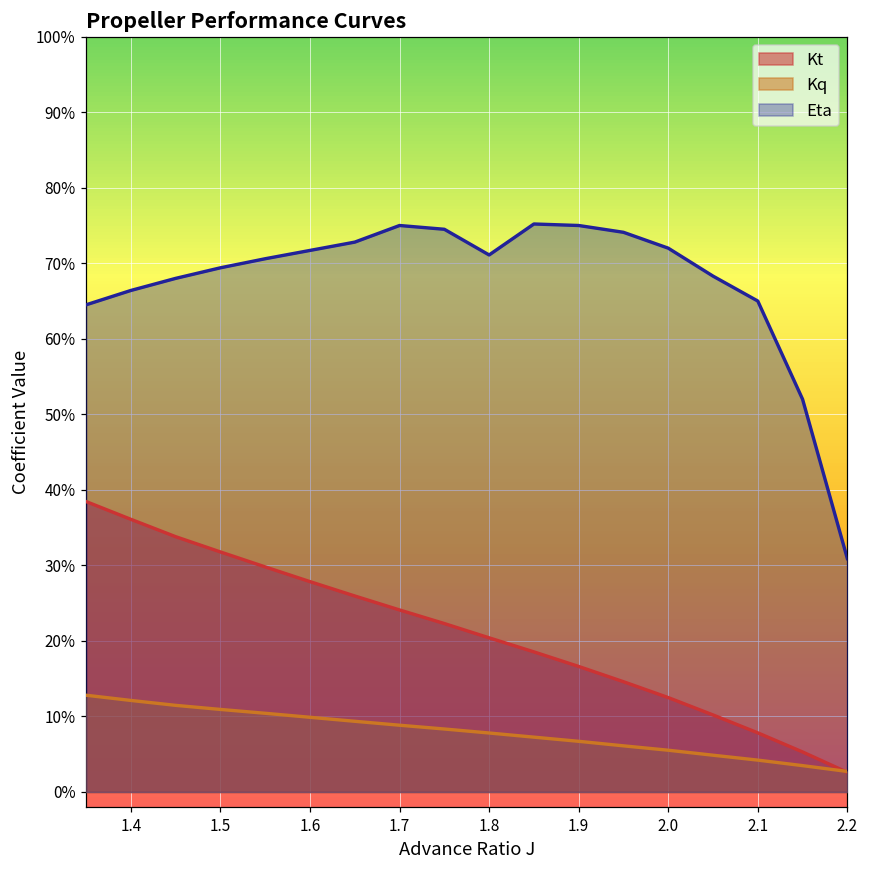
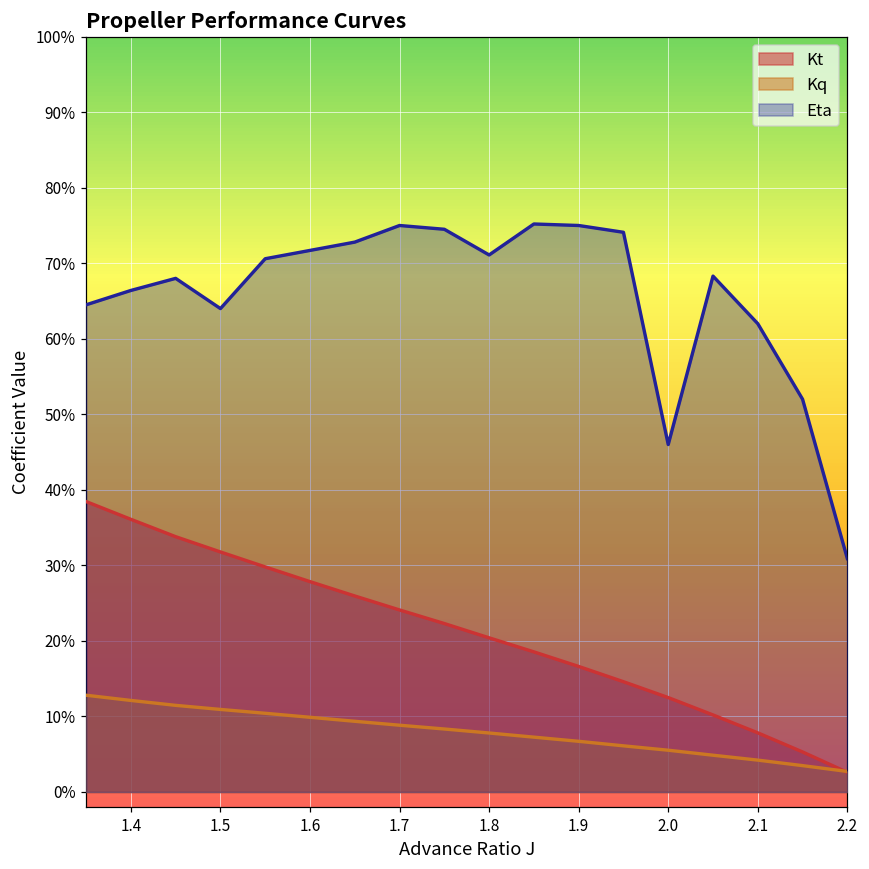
  {
    "Eta": {
      "1.4": "66%",
-     "1.5": "69%",
+     "1.5": "64%",
      "1.6": "72%",
      "1.7": "75%",
      "1.8": "71%",
      "1.9": "75%",
-     "2.0": "72%",
-     "2.1": "65%",
+     "2.0": "46%",
+     "2.1": "62%",
      "2.2": "31%"
    }
  }
